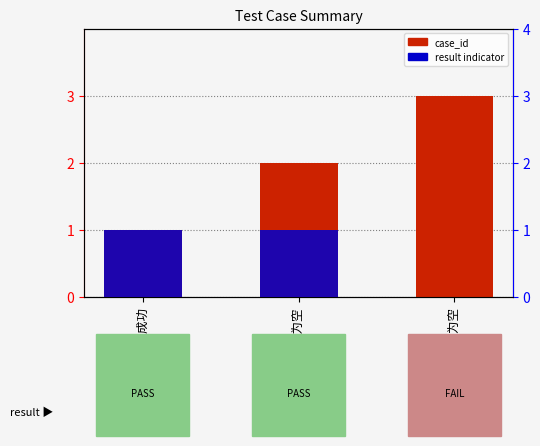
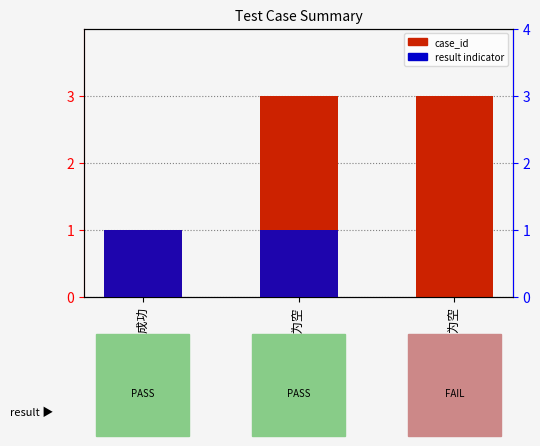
  {
    "case_id": {
      "登录成功": 1,
-     "用户名为空": 2,
+     "用户名为空": 3,
      "密码为空": 3
    },
    "result indicator": {
      "登录成功": 1.0,
      "用户名为空": 1.0,
      "密码为空": 0.0
    }
  }
